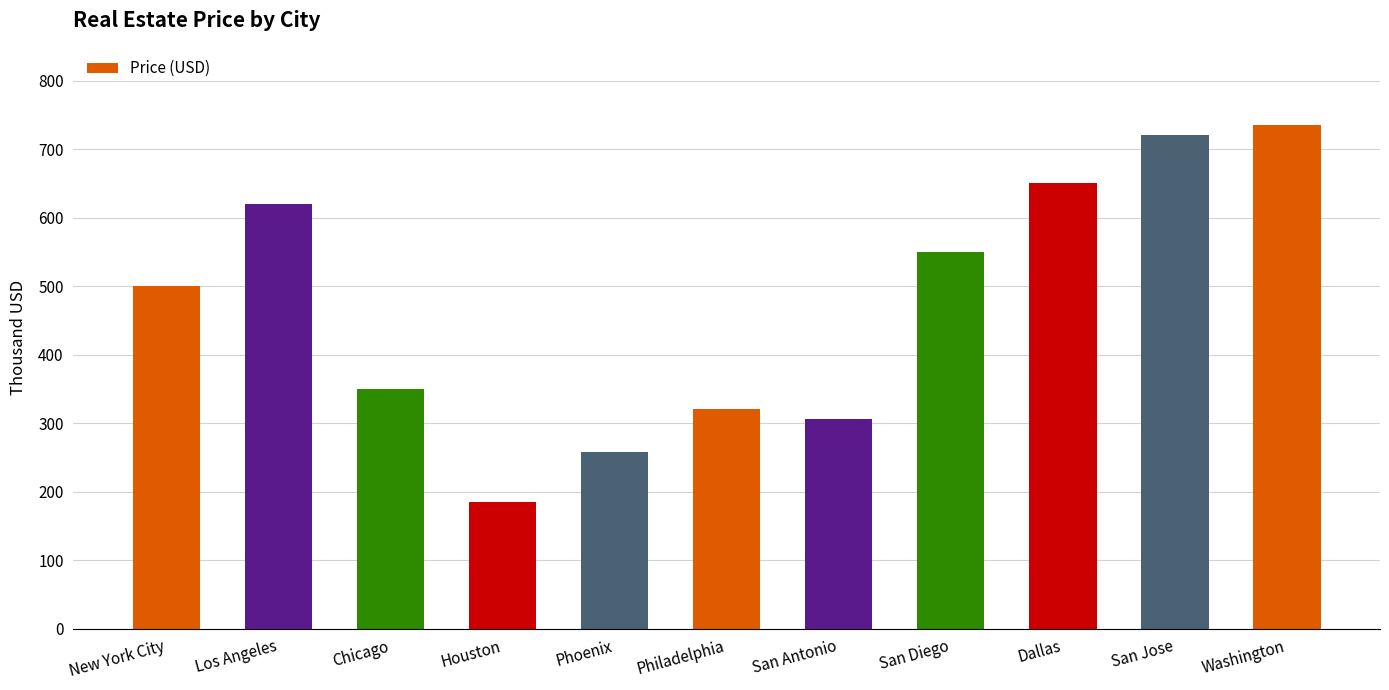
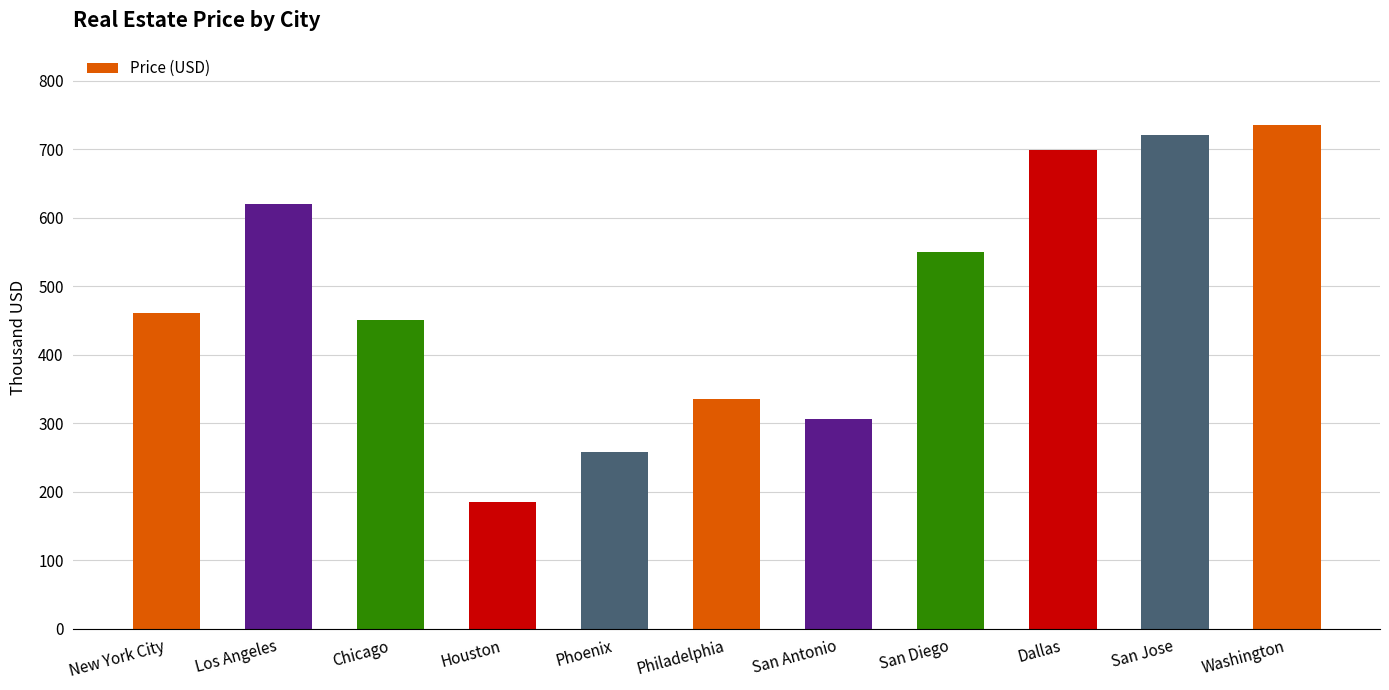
  {
-   "New York City": 500,
+   "New York City": 460,
    "Los Angeles": 620,
-   "Chicago": 350,
+   "Chicago": 450,
    "Houston": 180,
    "Phoenix": 260,
-   "Philadelphia": 320,
+   "Philadelphia": 330,
    "San Antonio": 310,
    "San Diego": 550,
-   "Dallas": 650,
+   "Dallas": 700,
    "San Jose": 720,
    "Washington": 740
  }
